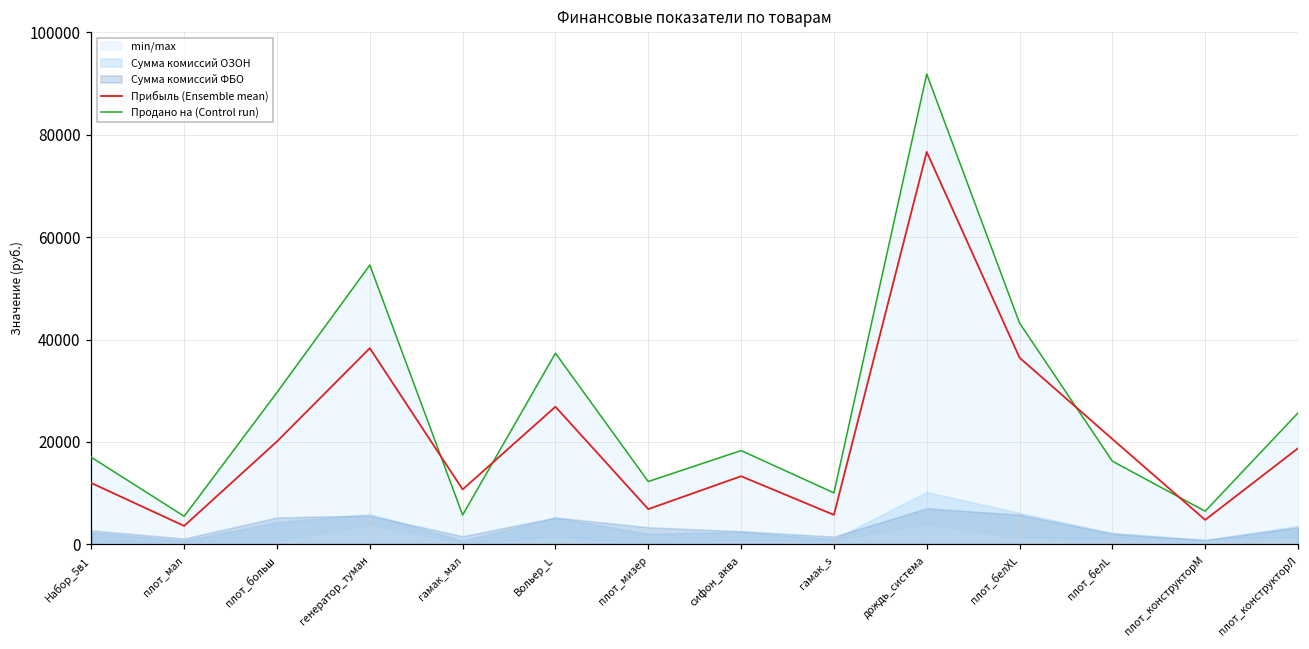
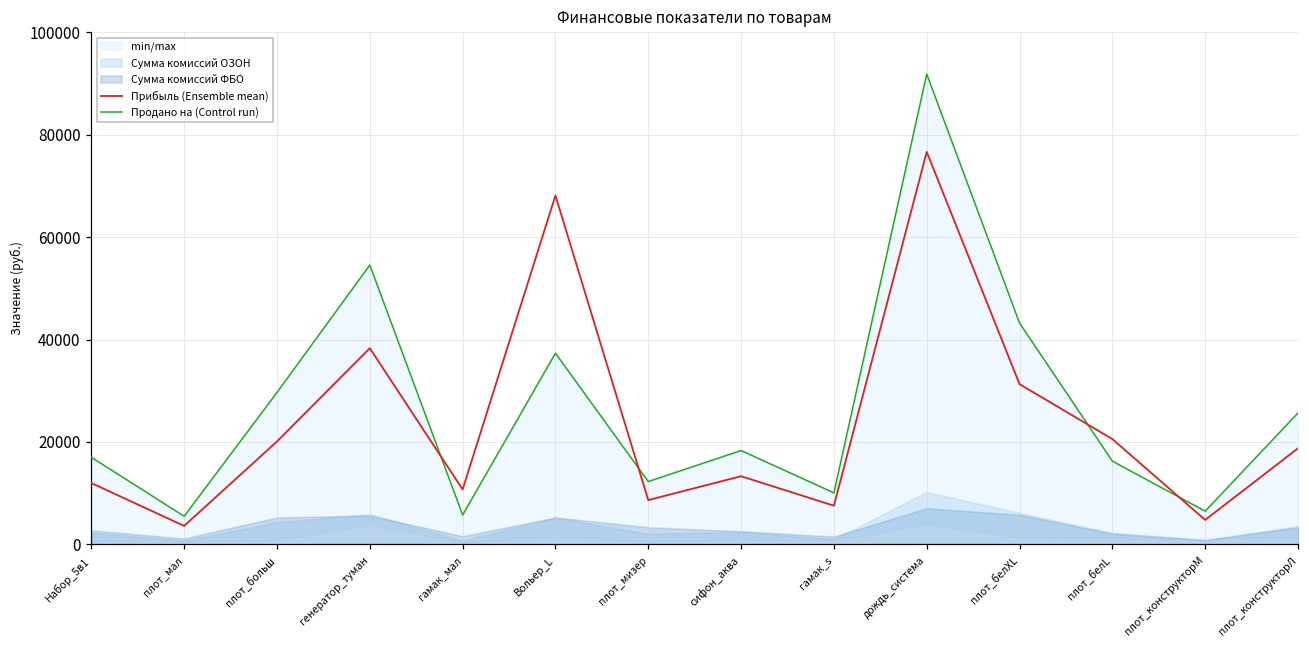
  {
    "Прибыль (Ensemble mean)": {
      "Набор_5в1": 12000,
      "плот_мал": 4000,
      "плот_больш": 20000,
      "генератор_туман": 38000,
      "гамак_мал": 11000,
-     "Вольер_L": 27000,
-     "плот_мизер": 7000,
+     "Вольер_L": 68000,
+     "плот_мизер": 9000,
      "сифон_аква": 13000,
-     "гамак_s": 6000,
+     "гамак_s": 8000,
      "дождь_система": 77000,
-     "плот_белXL": 36000,
+     "плот_белXL": 31000,
      "плот_белL": 21000,
      "плот_конструкторМ": 5000,
      "плот_конструкторЛ": 19000
    }
  }
